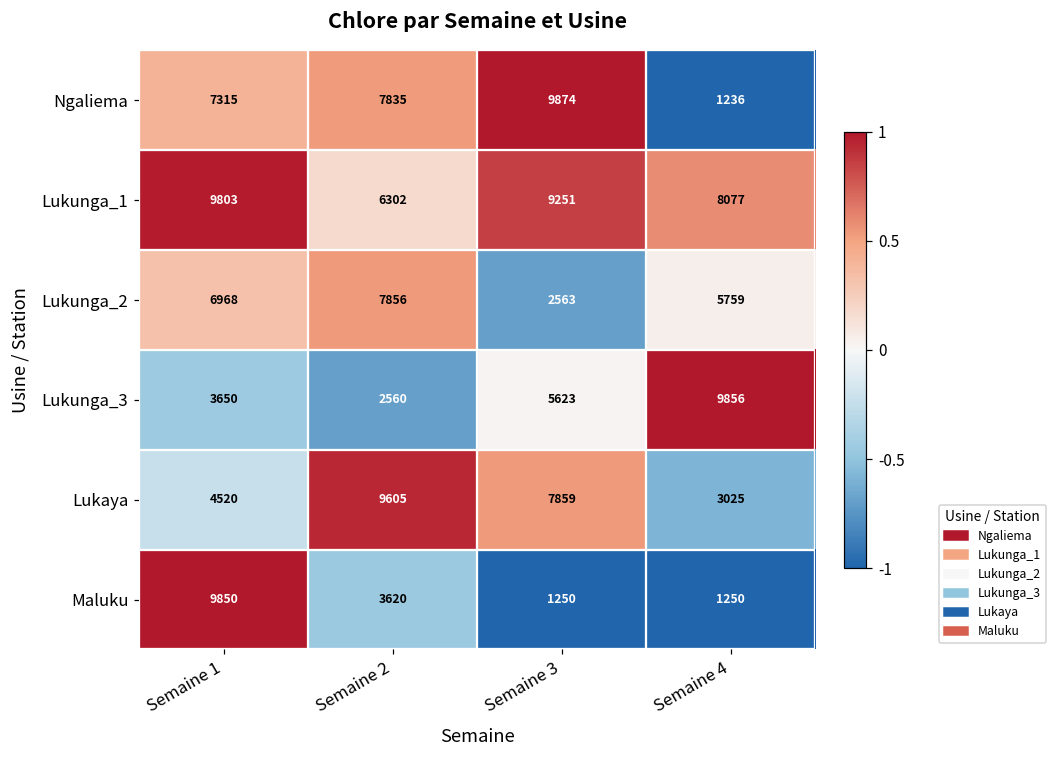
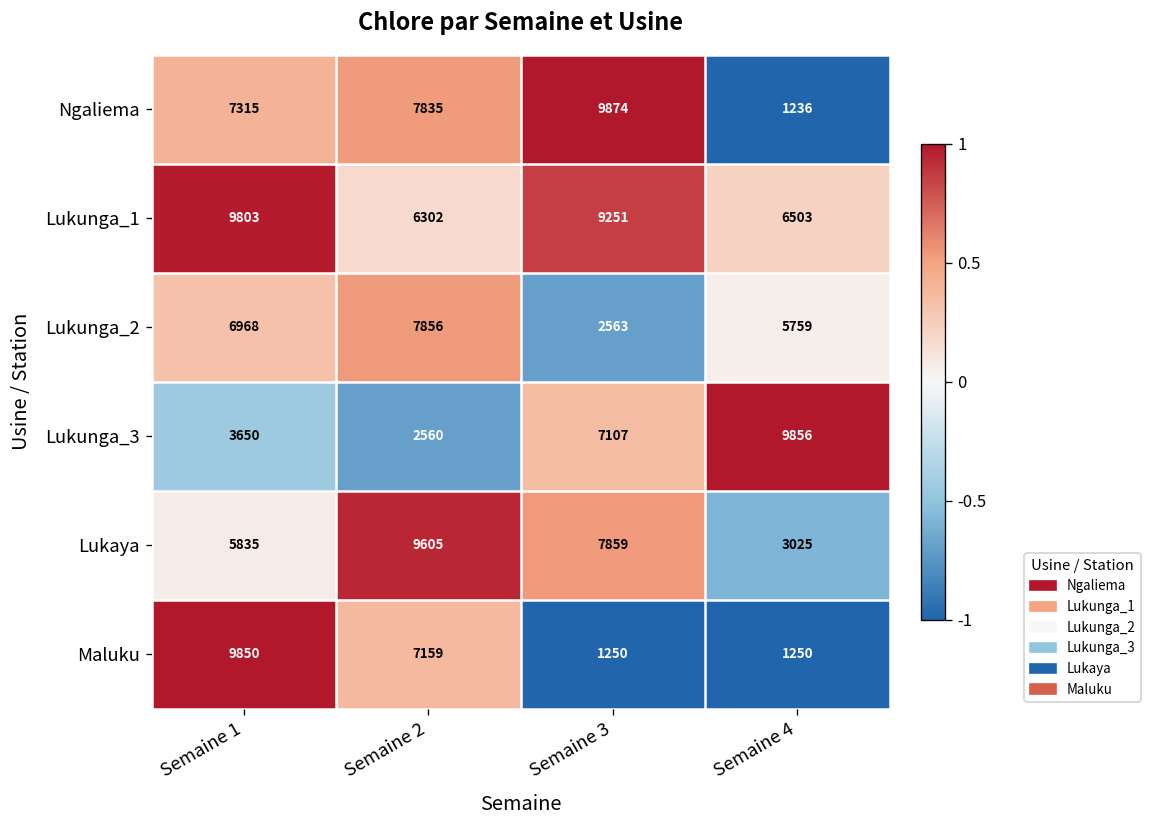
  {
    "Ngaliema": {
      "Semaine 1": 7315,
      "Semaine 2": 7835,
      "Semaine 3": 9874,
      "Semaine 4": 1236
    },
    "Lukunga_1": {
      "Semaine 1": 9803,
      "Semaine 2": 6302,
      "Semaine 3": 9251,
-     "Semaine 4": 8077
+     "Semaine 4": 6503
    },
    "Lukunga_2": {
      "Semaine 1": 6968,
      "Semaine 2": 7856,
      "Semaine 3": 2563,
      "Semaine 4": 5759
    },
    "Lukunga_3": {
      "Semaine 1": 3650,
      "Semaine 2": 2560,
-     "Semaine 3": 5623,
+     "Semaine 3": 7107,
      "Semaine 4": 9856
    },
    "Lukaya": {
-     "Semaine 1": 4520,
+     "Semaine 1": 5835,
      "Semaine 2": 9605,
      "Semaine 3": 7859,
      "Semaine 4": 3025
    },
    "Maluku": {
      "Semaine 1": 9850,
-     "Semaine 2": 3620,
+     "Semaine 2": 7159,
      "Semaine 3": 1250,
      "Semaine 4": 1250
    }
  }
